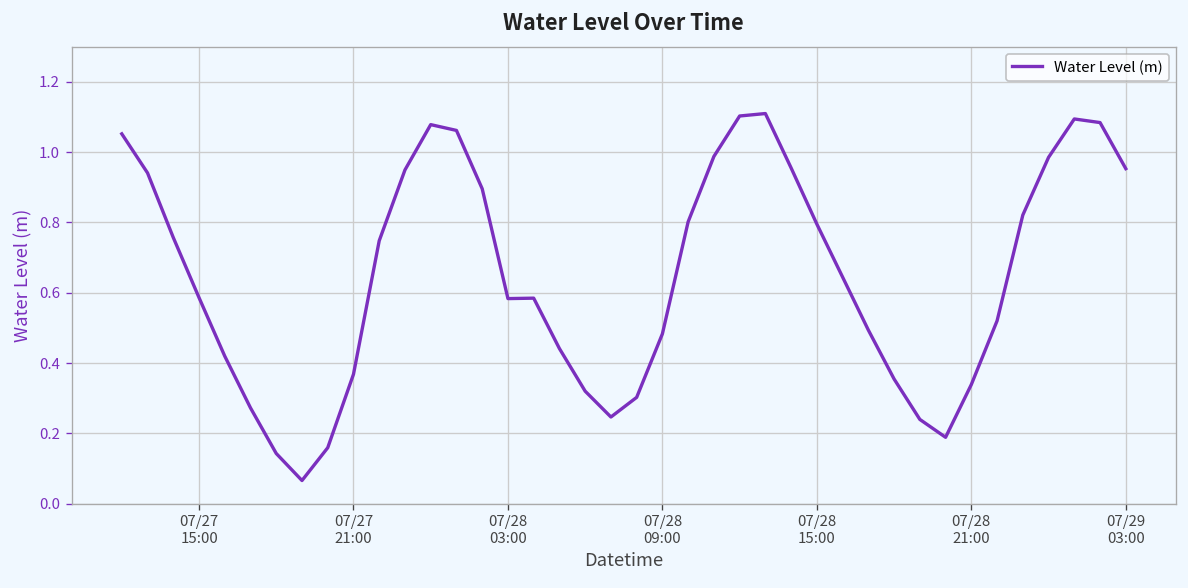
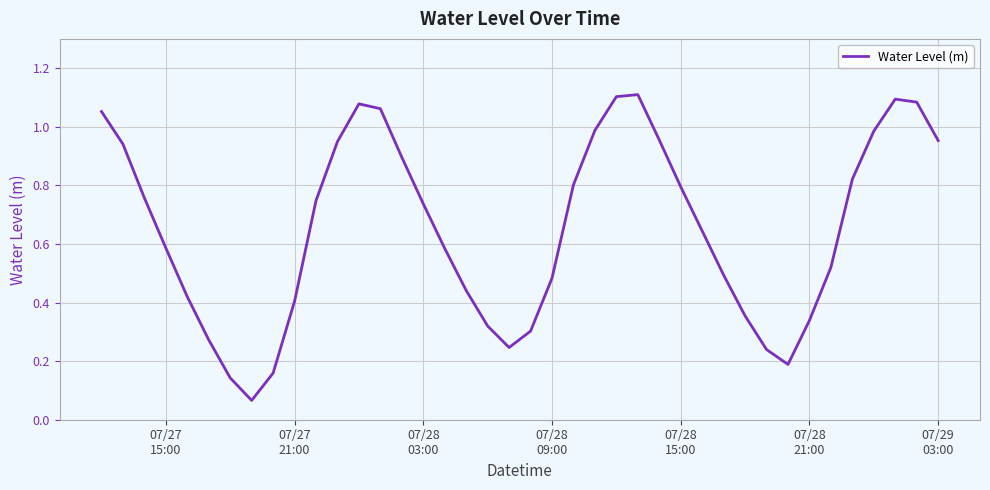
  {
    "07/27 15:00": 0.59,
-   "07/27 21:00": 0.37,
-   "07/28 03:00": 0.58,
+   "07/27 21:00": 0.40,
+   "07/28 03:00": 0.74,
    "07/28 09:00": 0.48,
    "07/28 15:00": 0.80,
    "07/28 21:00": 0.34,
    "07/29 03:00": 0.95
  }
